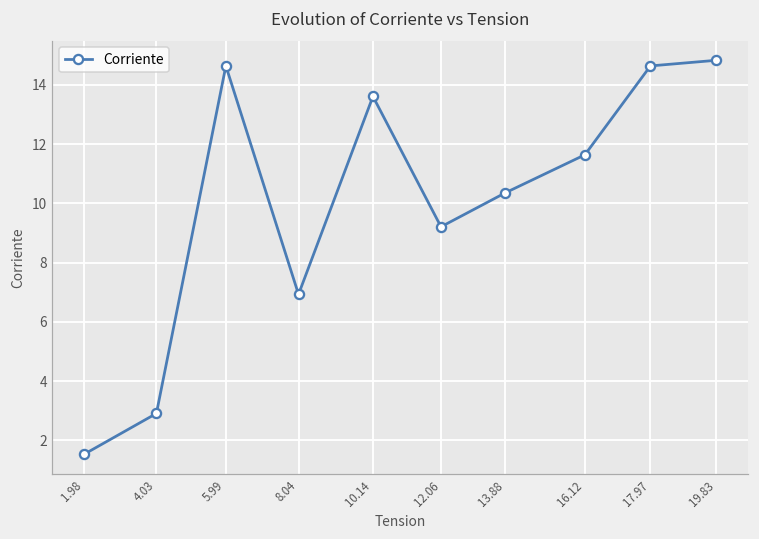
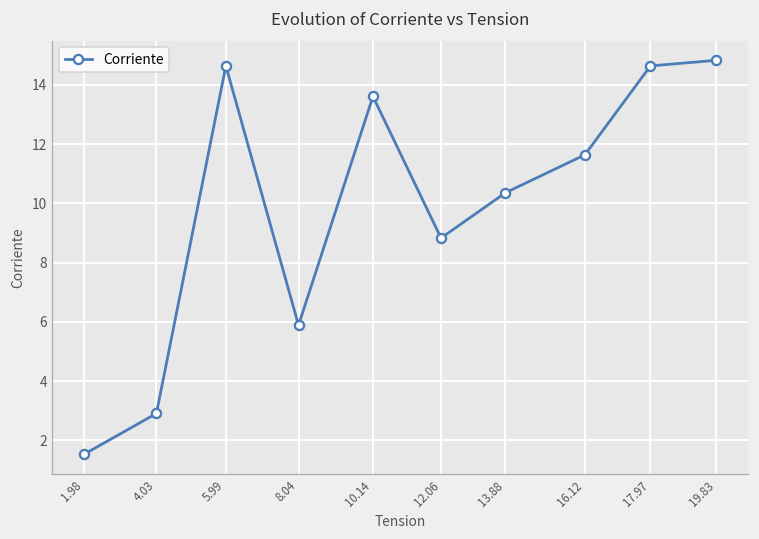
  {
    "1.98": 1.5,
    "4.03": 2.9,
    "5.99": 14.6,
-   "8.04": 6.9,
+   "8.04": 5.9,
    "10.14": 13.6,
-   "12.06": 9.2,
+   "12.06": 8.8,
    "13.88": 10.4,
    "16.12": 11.6,
    "17.97": 14.6,
    "19.83": 14.8
  }
